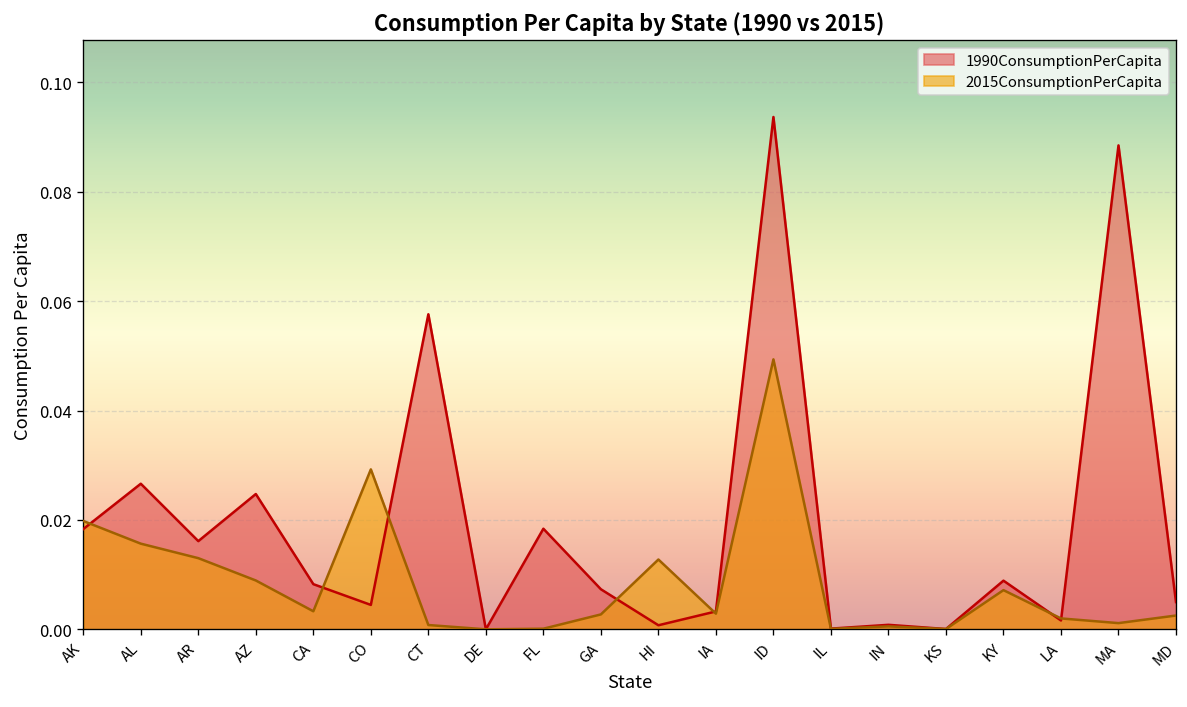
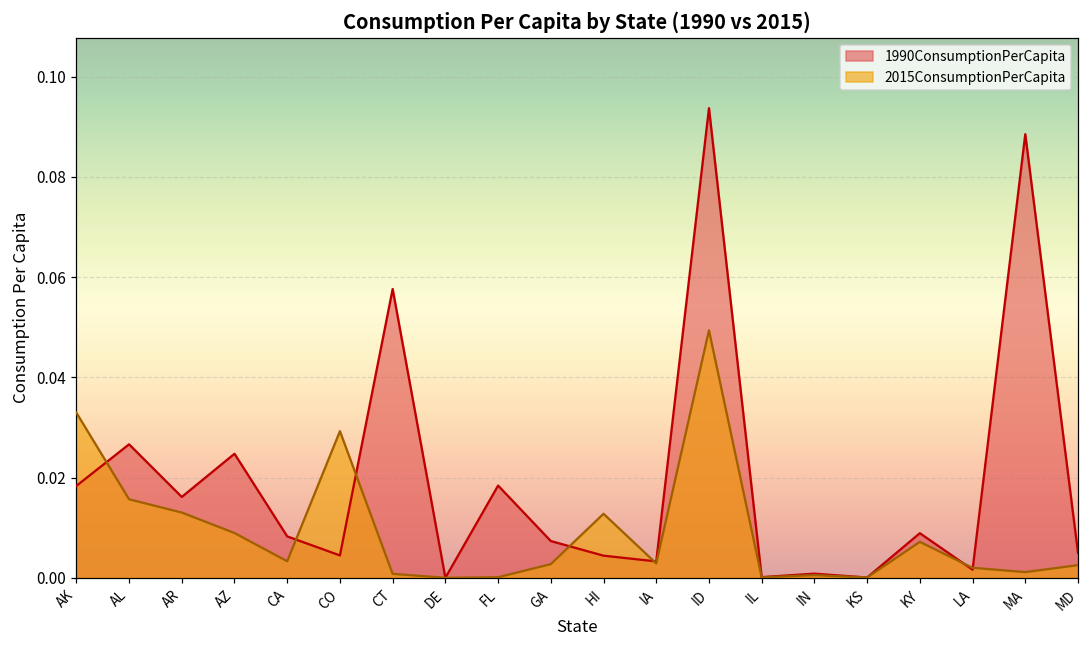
  {
    "1990ConsumptionPerCapita": {
      "AK": 0.018,
      "AL": 0.027,
      "AR": 0.016,
      "AZ": 0.025,
      "CA": 0.008,
      "CO": 0.004,
      "CT": 0.058,
      "FL": 0.018,
      "GA": 0.007,
-     "HI": 0.001,
+     "HI": 0.004,
      "ID": 0.094,
      "KY": 0.009,
      "MA": 0.088,
      "MD": 0.005
    },
    "2015ConsumptionPerCapita": {
-     "AK": 0.020,
+     "AK": 0.033,
      "AL": 0.016,
      "AR": 0.013,
      "AZ": 0.009,
      "CA": 0.003,
      "CO": 0.029,
      "CT": 0.001,
      "FL": 0.000,
      "GA": 0.003,
      "HI": 0.013,
      "ID": 0.049,
      "KY": 0.007,
      "MA": 0.001,
      "MD": 0.003
    }
  }
